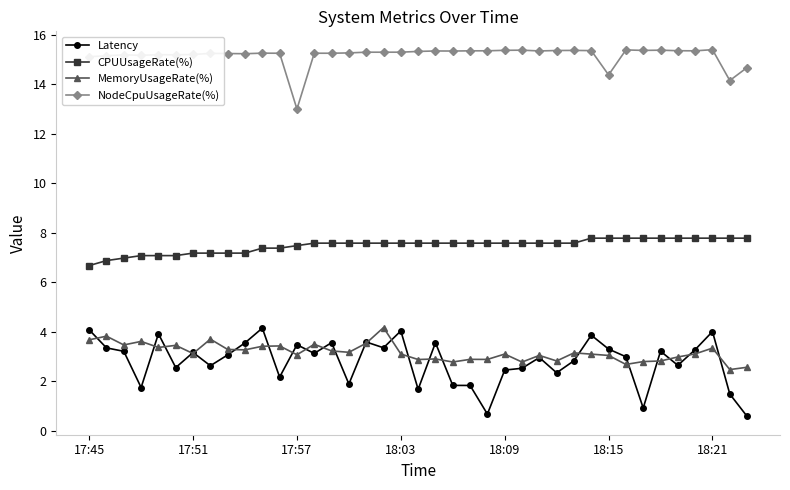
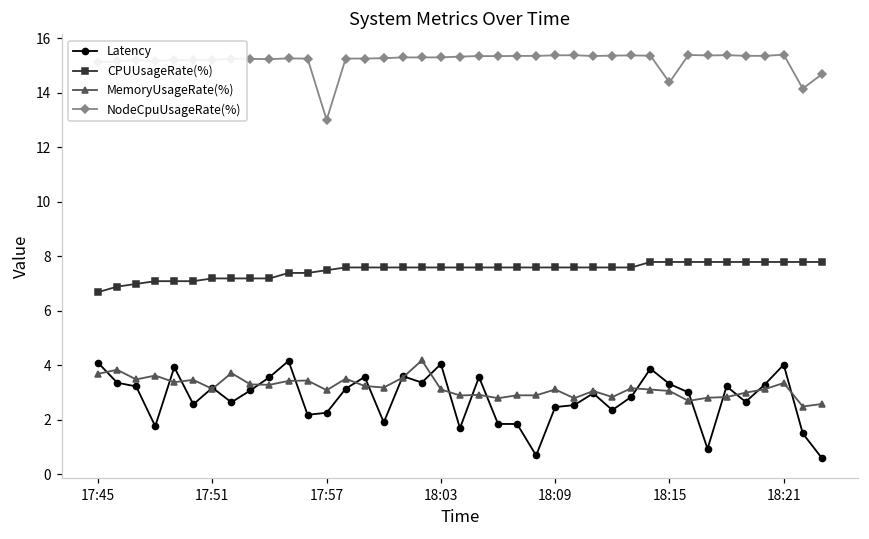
  {
    "Latency": {
      "17:45": 4.1,
-     "17:57": 3.5,
+     "17:57": 2.3,
      "18:03": 4.0,
      "18:09": 2.5,
      "18:15": 3.3,
      "18:21": 4.0
    },
    "NodeCpuUsageRate(%)": {
      "17:57": 13.0,
      "18:03": 15.3,
      "18:09": 15.4,
      "18:15": 14.4,
      "18:21": 15.4
    }
  }
